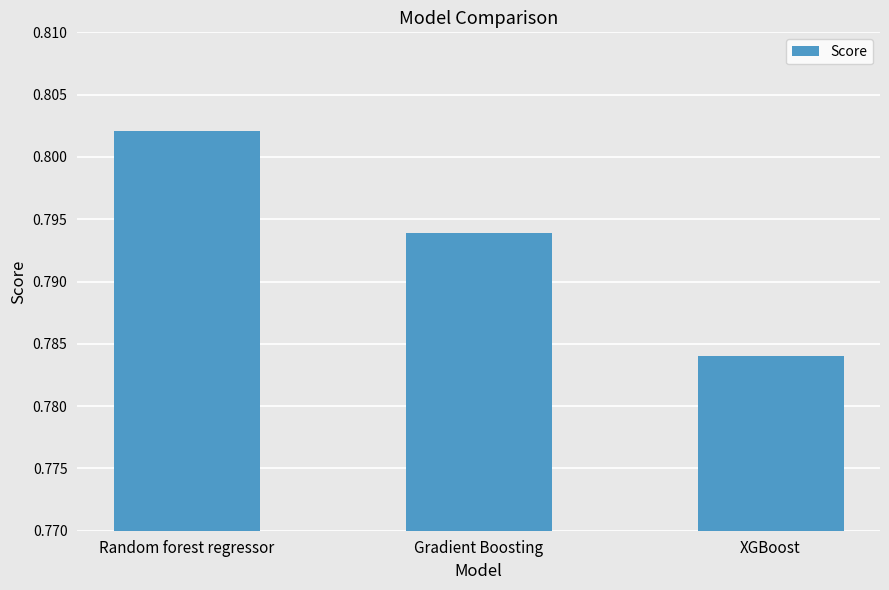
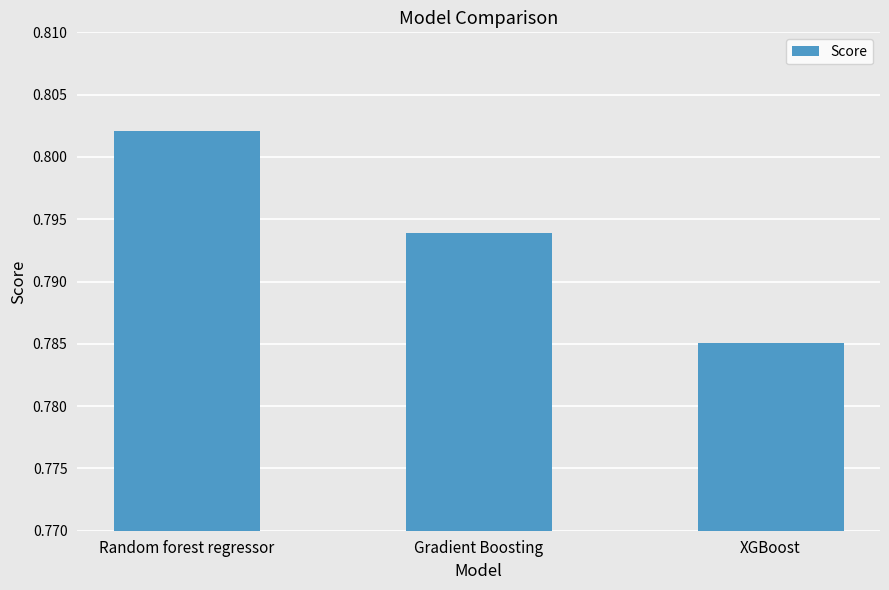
  {
    "Random forest regressor": 0.8021,
    "Gradient Boosting": 0.7939,
-   "XGBoost": 0.7841
+   "XGBoost": 0.7850
  }
